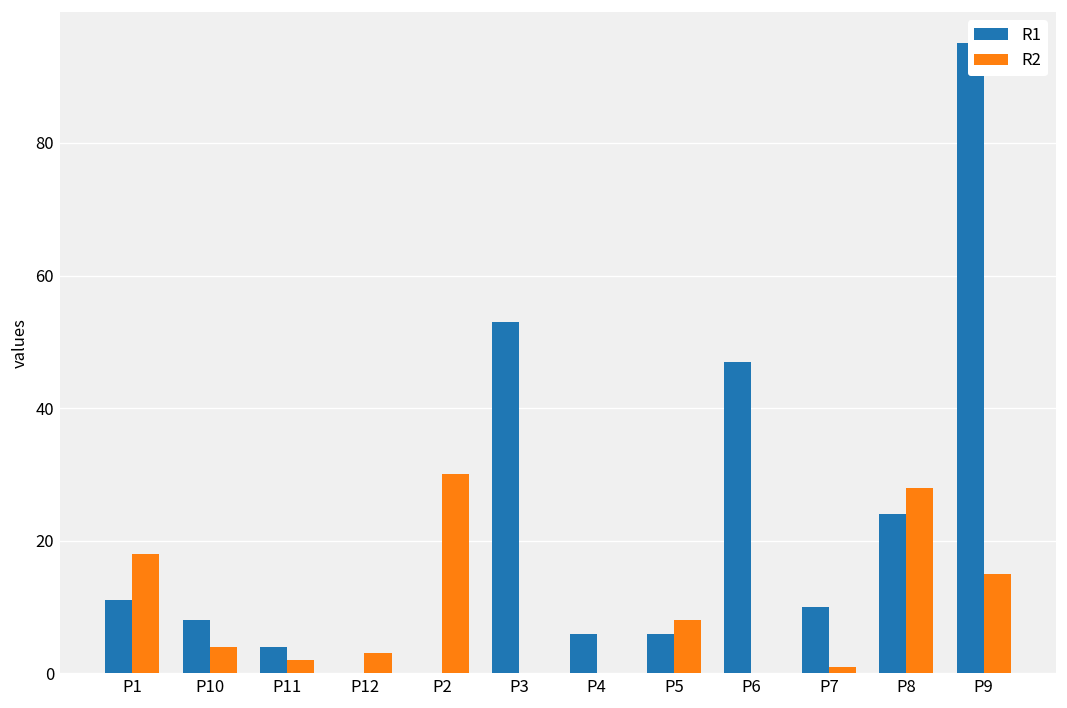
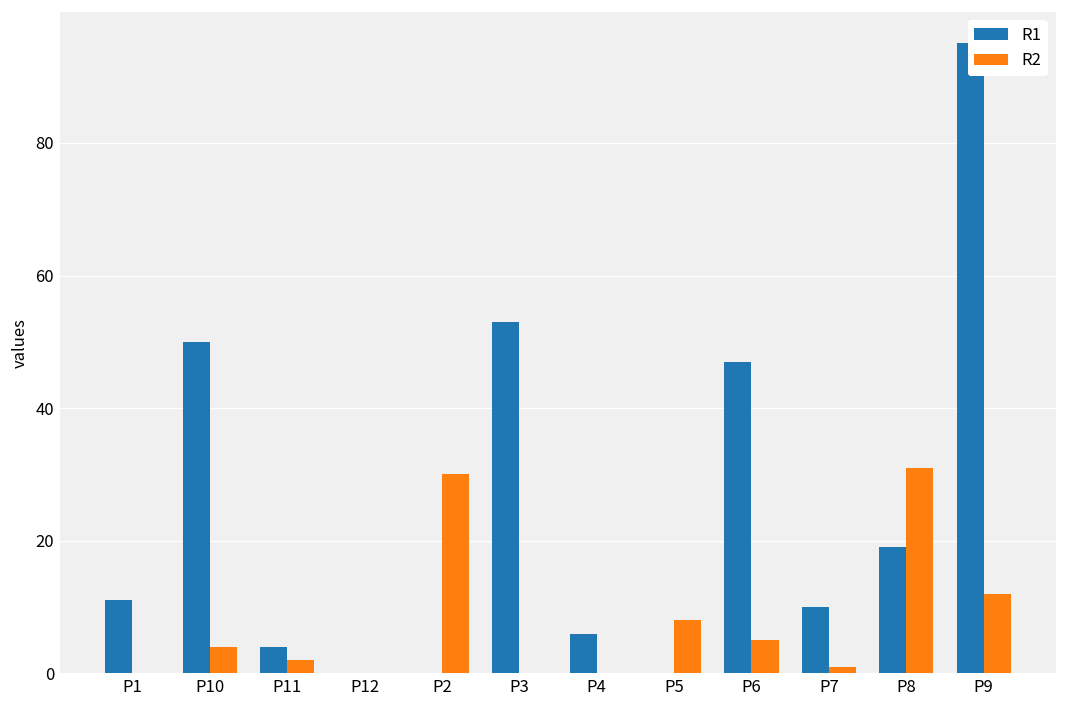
  {
    "R1": {
      "P1": 11,
-     "P10": 8,
+     "P10": 50,
      "P11": 4,
      "P12": 0,
      "P2": 0,
      "P3": 53,
      "P4": 6,
-     "P5": 6,
+     "P5": 0,
      "P6": 47,
      "P7": 10,
-     "P8": 24
+     "P8": 19
    },
    "R2": {
-     "P1": 18,
+     "P1": 0,
      "P10": 4,
      "P11": 2,
-     "P12": 3,
+     "P12": 0,
      "P2": 30,
      "P3": 0,
      "P4": 0,
      "P5": 8,
-     "P6": 0,
+     "P6": 5,
      "P7": 1,
-     "P8": 28,
-     "P9": 15
+     "P8": 31,
+     "P9": 12
    }
  }
